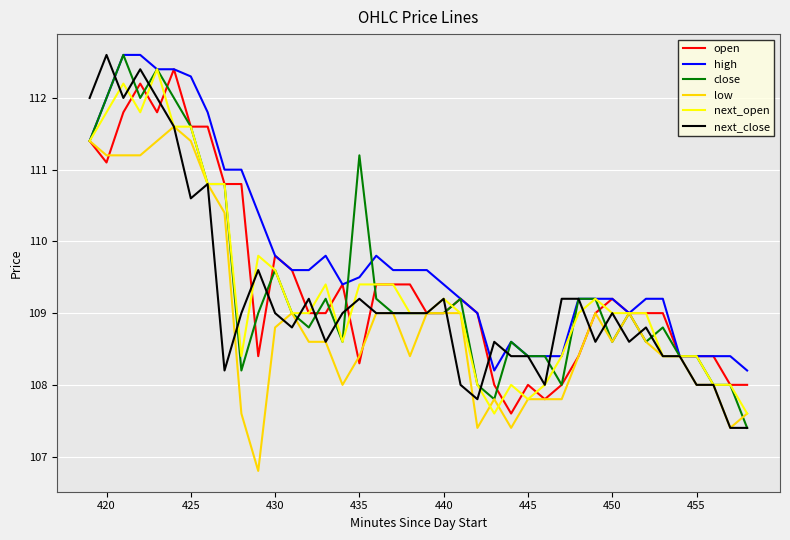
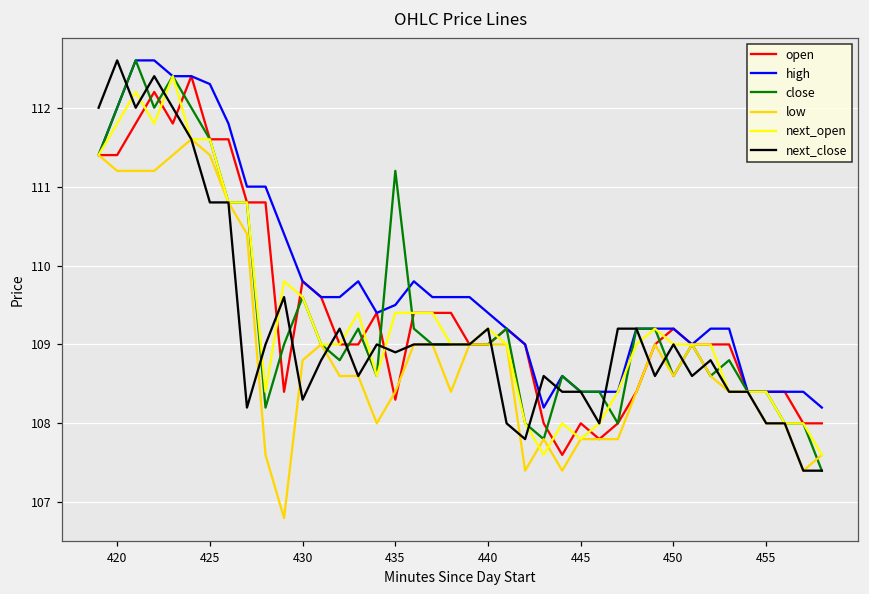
  {
    "open": {
-     "420": 111.1,
+     "420": 111.4,
      "435": 108.3,
      "445": 108.0
    },
    "high": {
      "425": 112.3,
      "435": 109.5,
      "440": 109.4
    },
    "close": {
      "435": 111.2
    },
    "next_close": {
      "420": 112.6,
-     "425": 110.6,
-     "430": 109.0,
-     "435": 109.2
+     "425": 110.8,
+     "430": 108.3,
+     "435": 108.9
    }
  }
